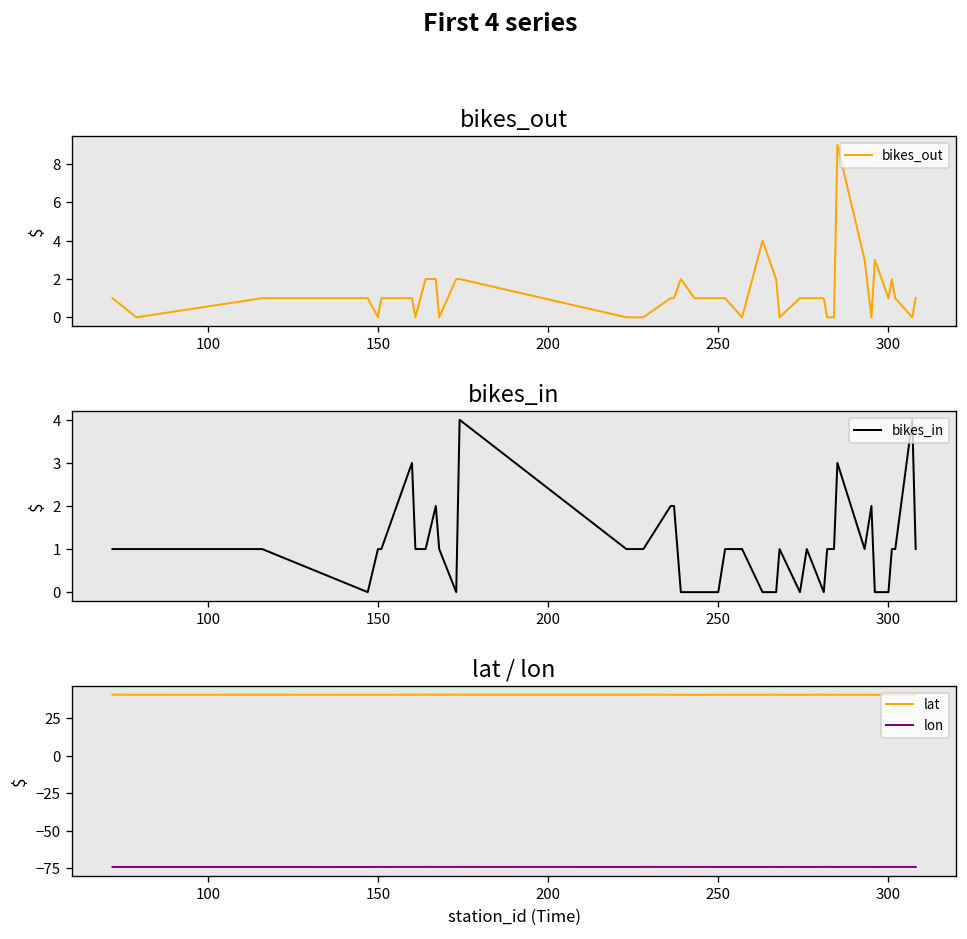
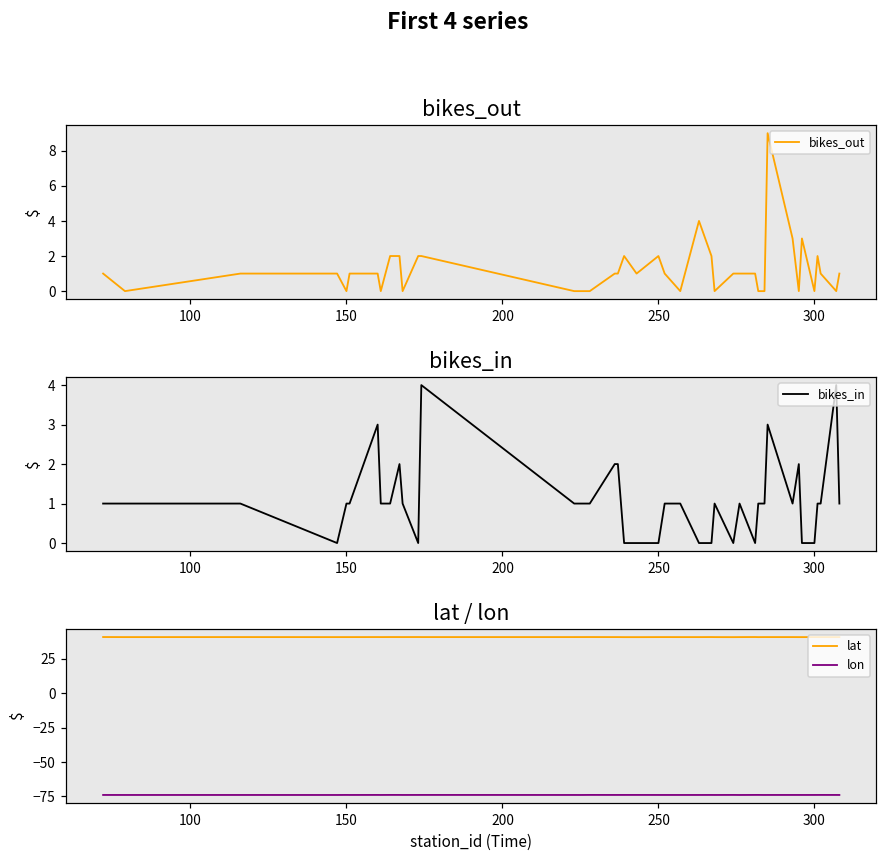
  {
    "bikes_out": {
      "150": 0,
-     "250": 1,
-     "300": 1
+     "250": 2,
+     "300": 0
    },
    "bikes_in": {
      "150": 1.0,
      "250": 0.0,
      "300": 0.0
    },
    "lat / lon": {
      "lat": {
        "150": 41,
        "250": 41
      },
      "lon": {
        "150": -74,
        "250": -74,
        "300": -74
      }
    }
  }
